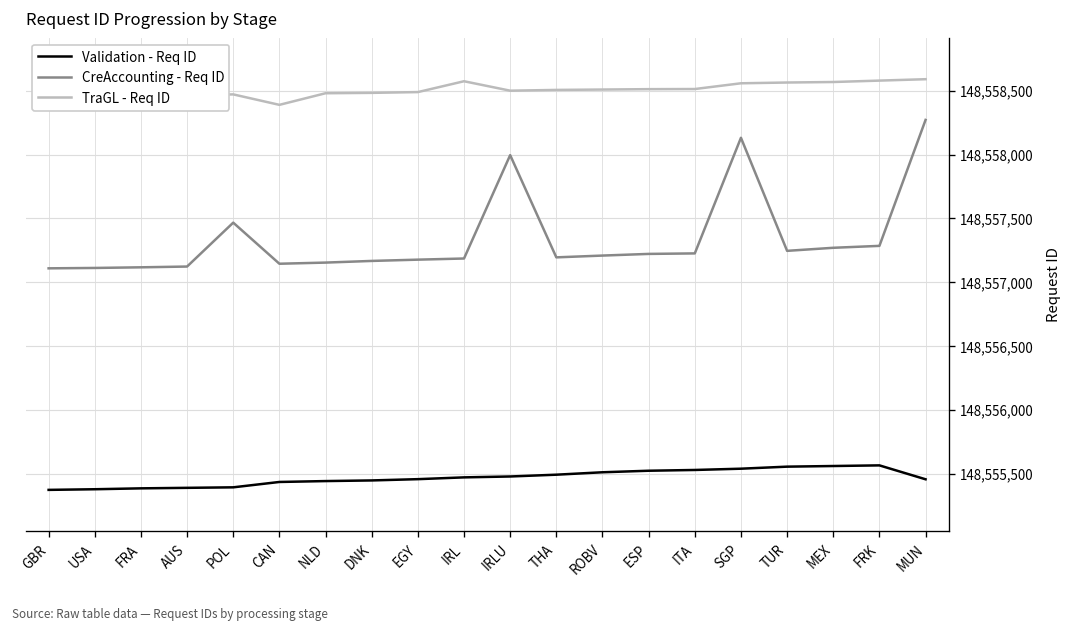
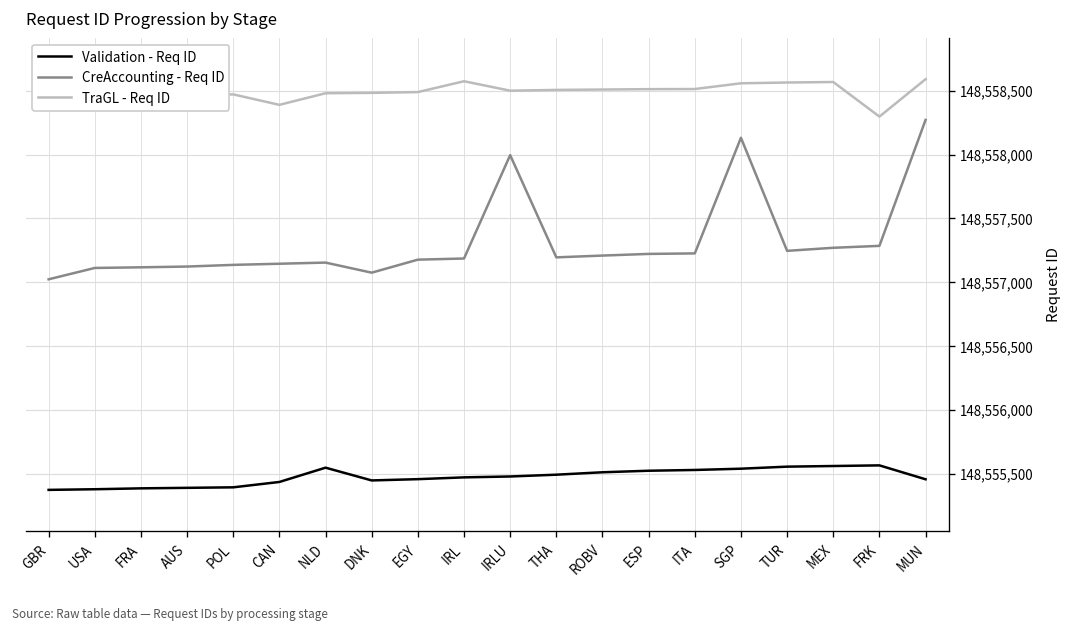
  {
    "Validation - Req ID": {
      "GBR": "148,555,370",
      "USA": "148,555,380",
      "FRA": "148,555,390",
      "AUS": "148,555,390",
      "POL": "148,555,390",
      "CAN": "148,555,440",
-     "NLD": "148,555,440",
+     "NLD": "148,555,550",
      "DNK": "148,555,450",
      "EGY": "148,555,460",
      "IRL": "148,555,470",
      "IRLU": "148,555,480",
      "THA": "148,555,490",
      "ROBV": "148,555,510",
      "ESP": "148,555,520",
      "ITA": "148,555,530",
      "SGP": "148,555,540",
      "TUR": "148,555,560",
      "MEX": "148,555,560",
      "FRK": "148,555,570",
      "MUN": "148,555,460"
    },
    "CreAccounting - Req ID": {
-     "GBR": "148,557,110",
+     "GBR": "148,557,020",
      "USA": "148,557,110",
      "FRA": "148,557,120",
      "AUS": "148,557,120",
-     "POL": "148,557,470",
+     "POL": "148,557,140",
      "CAN": "148,557,150",
      "NLD": "148,557,150",
-     "DNK": "148,557,170",
+     "DNK": "148,557,080",
      "EGY": "148,557,180",
      "IRL": "148,557,190",
      "IRLU": "148,558,000",
      "THA": "148,557,200",
      "ROBV": "148,557,210",
      "ESP": "148,557,220",
      "ITA": "148,557,230",
      "SGP": "148,558,130",
      "TUR": "148,557,250",
      "MEX": "148,557,270",
      "FRK": "148,557,290",
      "MUN": "148,558,270"
    },
    "TraGL - Req ID": {
      "POL": "148,558,470",
      "CAN": "148,558,390",
      "NLD": "148,558,480",
      "DNK": "148,558,480",
      "EGY": "148,558,490",
      "IRL": "148,558,580",
      "IRLU": "148,558,500",
      "THA": "148,558,510",
      "ROBV": "148,558,510",
      "ESP": "148,558,510",
      "ITA": "148,558,510",
      "SGP": "148,558,560",
      "TUR": "148,558,570",
      "MEX": "148,558,570",
-     "FRK": "148,558,580",
+     "FRK": "148,558,300",
      "MUN": "148,558,590"
    }
  }
